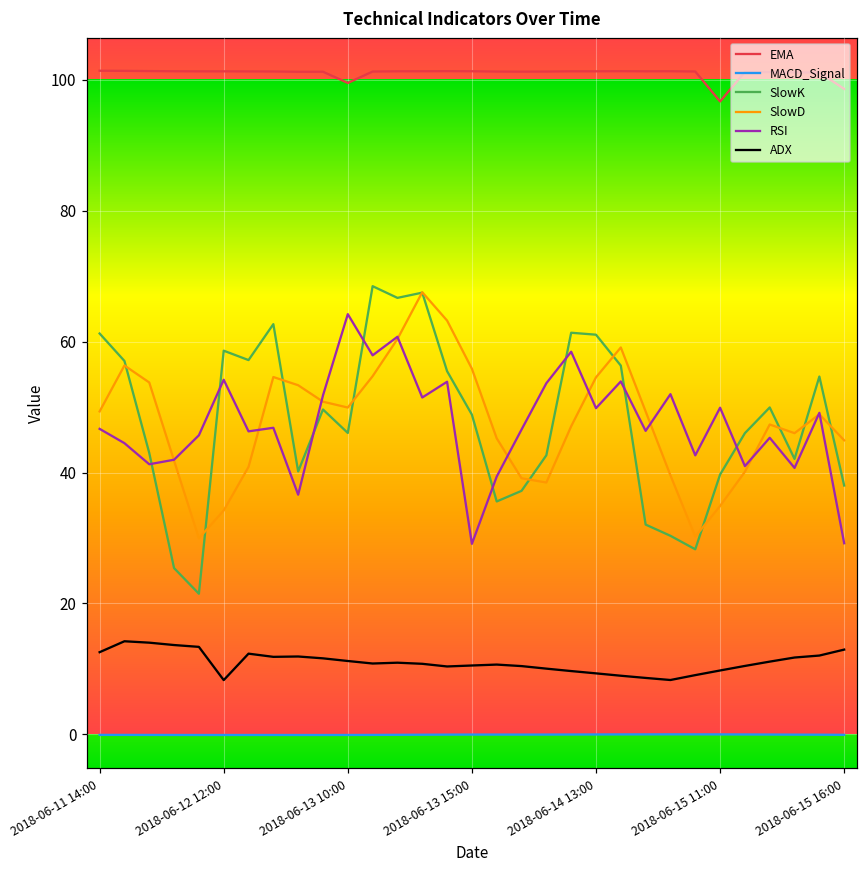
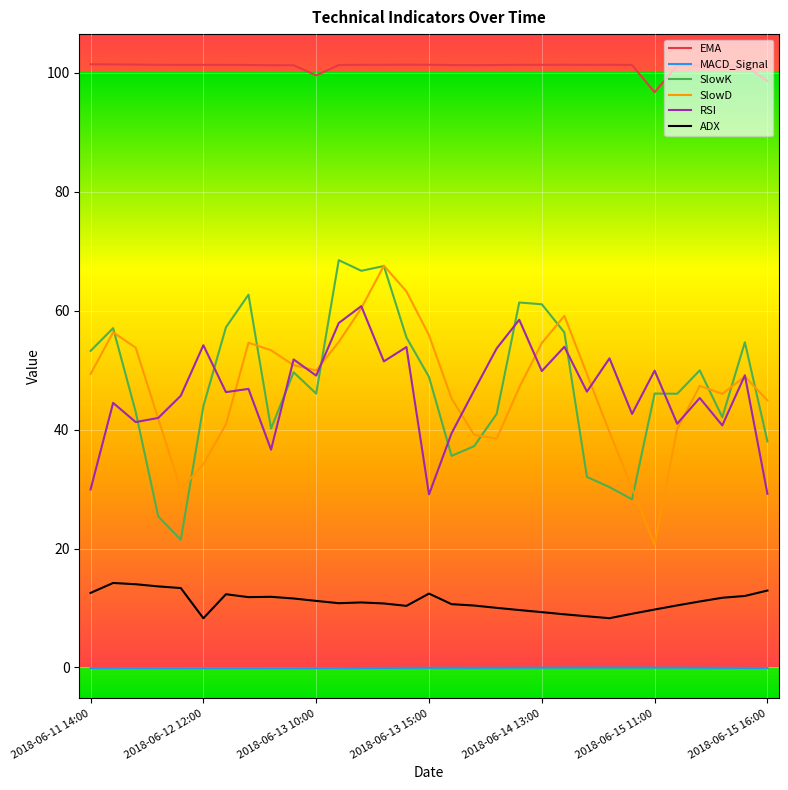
  {
    "EMA": {
      "2018-06-11 14:00": 101,
      "2018-06-12 12:00": 101,
      "2018-06-13 10:00": 100,
      "2018-06-13 15:00": 101,
      "2018-06-14 13:00": 101,
      "2018-06-15 11:00": 97
    },
    "MACD_Signal": {
      "2018-06-11 14:00": 0,
      "2018-06-12 12:00": 0,
      "2018-06-13 10:00": 0,
      "2018-06-13 15:00": 0,
      "2018-06-14 13:00": 0,
      "2018-06-15 11:00": 0,
      "2018-06-15 16:00": 0
    },
    "SlowK": {
-     "2018-06-11 14:00": 61,
-     "2018-06-12 12:00": 59,
+     "2018-06-11 14:00": 53,
+     "2018-06-12 12:00": 44,
      "2018-06-13 10:00": 46,
      "2018-06-13 15:00": 49,
      "2018-06-14 13:00": 61,
-     "2018-06-15 11:00": 40,
+     "2018-06-15 11:00": 46,
      "2018-06-15 16:00": 38
    },
    "SlowD": {
      "2018-06-11 14:00": 49,
      "2018-06-12 12:00": 34,
      "2018-06-13 10:00": 50,
      "2018-06-13 15:00": 56,
      "2018-06-14 13:00": 55,
-     "2018-06-15 11:00": 35,
+     "2018-06-15 11:00": 21,
      "2018-06-15 16:00": 45
    },
    "RSI": {
-     "2018-06-11 14:00": 47,
+     "2018-06-11 14:00": 30,
      "2018-06-12 12:00": 54,
-     "2018-06-13 10:00": 64,
+     "2018-06-13 10:00": 49,
      "2018-06-13 15:00": 29,
      "2018-06-14 13:00": 50,
      "2018-06-15 11:00": 50,
      "2018-06-15 16:00": 29
    },
    "ADX": {
      "2018-06-11 14:00": 13,
      "2018-06-12 12:00": 8,
      "2018-06-13 10:00": 11,
-     "2018-06-13 15:00": 11,
+     "2018-06-13 15:00": 12,
      "2018-06-14 13:00": 9,
      "2018-06-15 11:00": 10,
      "2018-06-15 16:00": 13
    }
  }
